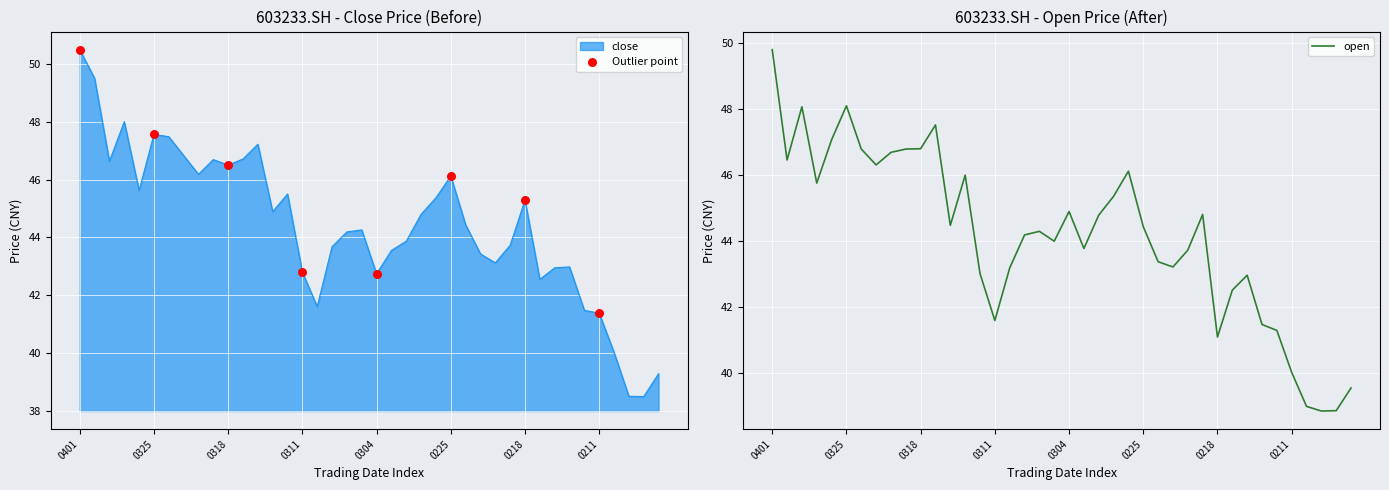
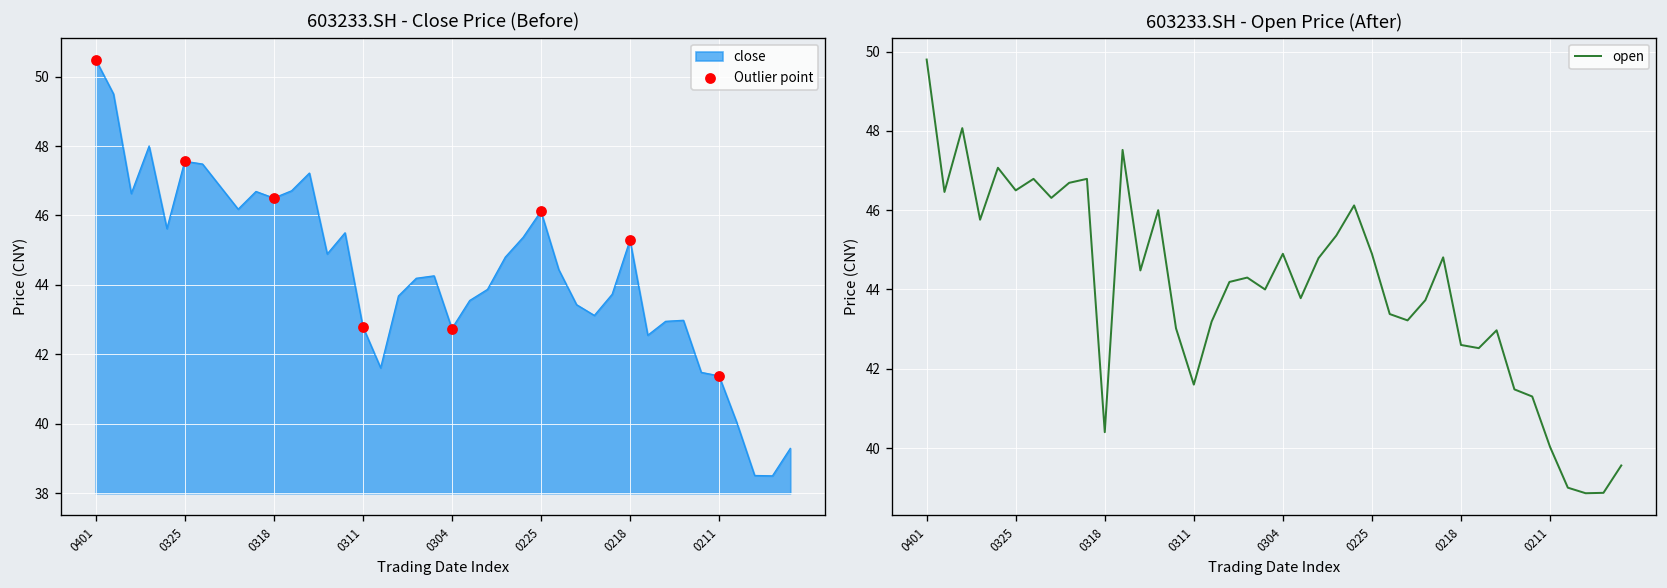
  {
    "603233.SH - Open Price (After)": {
      "0401": 49.8,
-     "0325": 48.1,
-     "0318": 46.8,
+     "0325": 46.5,
+     "0318": 40.4,
      "0311": 41.6,
      "0304": 44.9,
-     "0225": 44.4,
-     "0218": 41.1,
+     "0225": 44.9,
+     "0218": 42.6,
      "0211": 40.0
    }
  }
